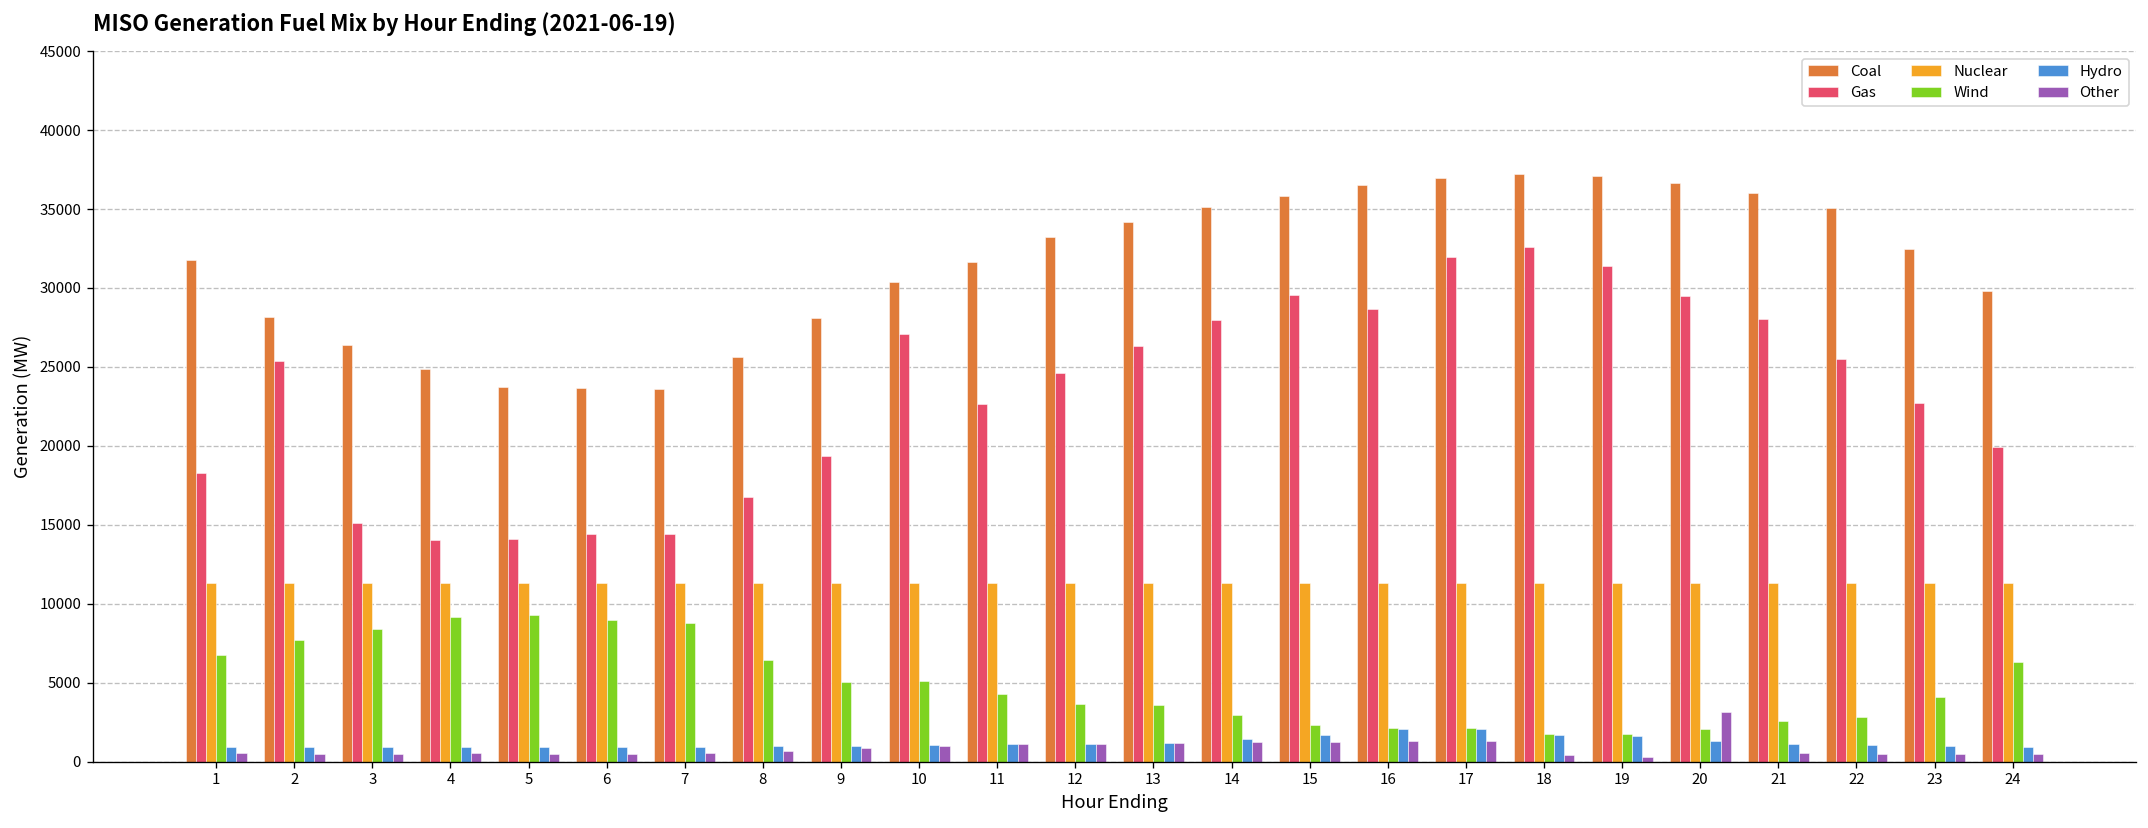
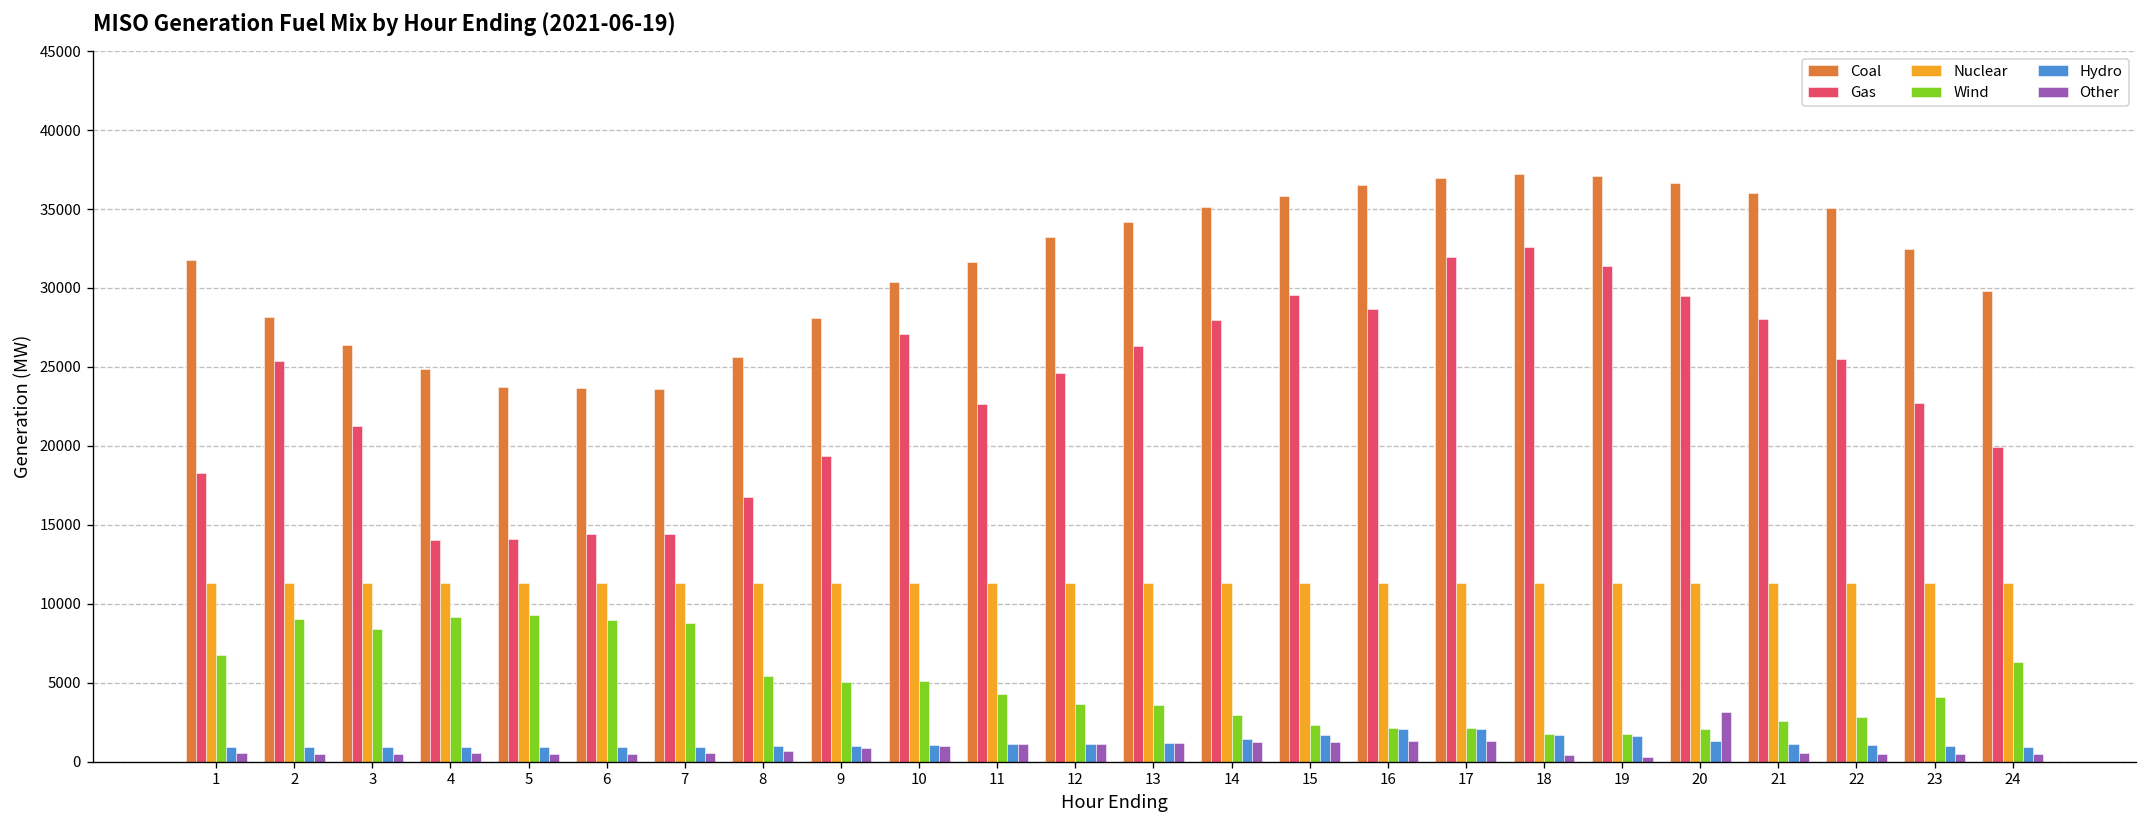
  {
    "Gas": {
      "1": 18300,
      "2": 25400,
-     "3": 15100,
+     "3": 21300,
      "4": 14100,
      "5": 14100,
      "6": 14400,
      "7": 14400,
      "8": 16700,
      "9": 19300,
      "10": 27100,
      "11": 22700,
      "12": 24600,
      "13": 26300,
      "14": 28000,
      "15": 29600,
      "16": 28700,
      "17": 32000,
      "18": 32600,
      "19": 31400,
      "20": 29500,
      "21": 28100,
      "22": 25500,
      "23": 22700,
      "24": 19900
    },
    "Wind": {
      "1": 6700,
-     "2": 7700,
+     "2": 9100,
      "3": 8400,
      "4": 9200,
      "5": 9300,
      "6": 8900,
      "7": 8800,
-     "8": 6500,
+     "8": 5400,
      "9": 5000,
      "10": 5100,
      "11": 4300,
      "12": 3700,
      "13": 3600,
      "14": 3000,
      "15": 2300,
      "16": 2100,
      "17": 2100,
      "18": 1700,
      "19": 1800,
      "20": 2000,
      "21": 2500,
      "22": 2800,
      "23": 4100,
      "24": 6300
    },
    "Hydro": {
      "1": 900,
      "2": 900,
      "3": 900,
      "4": 900,
      "5": 900,
      "6": 900,
      "7": 1000,
      "8": 1000,
      "9": 1000,
      "10": 1100,
      "11": 1100,
      "12": 1100,
      "13": 1200,
      "14": 1400,
      "15": 1700,
      "16": 2000,
      "17": 2000,
      "18": 1700,
      "19": 1600,
      "20": 1300,
      "21": 1100,
      "22": 1000,
      "23": 1000,
      "24": 900
    },
    "Other": {
      "1": 500,
      "2": 500,
      "3": 500,
      "4": 500,
      "5": 500,
      "6": 500,
      "7": 500,
      "8": 700,
      "9": 800,
      "10": 1000,
      "11": 1100,
      "12": 1100,
      "13": 1200,
      "14": 1200,
      "15": 1300,
      "16": 1300,
      "17": 1300,
      "18": 400,
      "19": 300,
      "20": 3200,
      "21": 500,
      "22": 500,
      "23": 500,
      "24": 500
    }
  }
